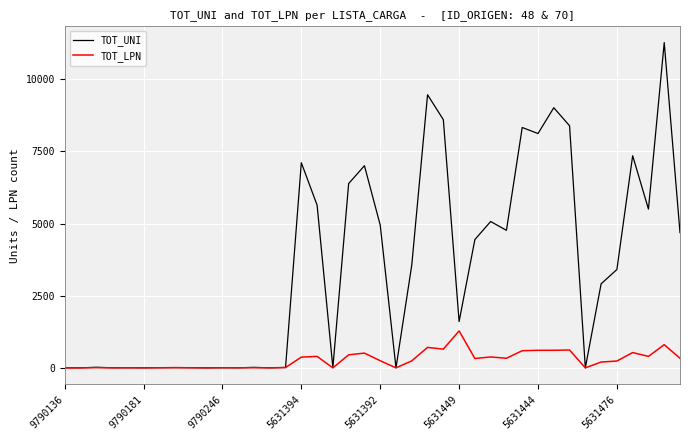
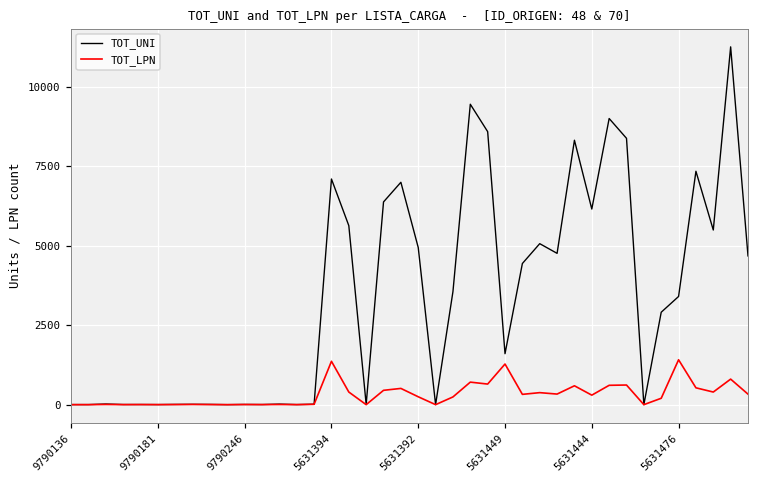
  {
    "TOT_UNI": {
      "5631394": 7100,
      "5631392": 4900,
      "5631449": 1600,
-     "5631444": 8100,
+     "5631444": 6200,
      "5631476": 3400
    },
    "TOT_LPN": {
-     "5631394": 400,
+     "5631394": 1400,
      "5631392": 200,
      "5631449": 1300,
-     "5631444": 600,
-     "5631476": 200
+     "5631444": 300,
+     "5631476": 1400
    }
  }
